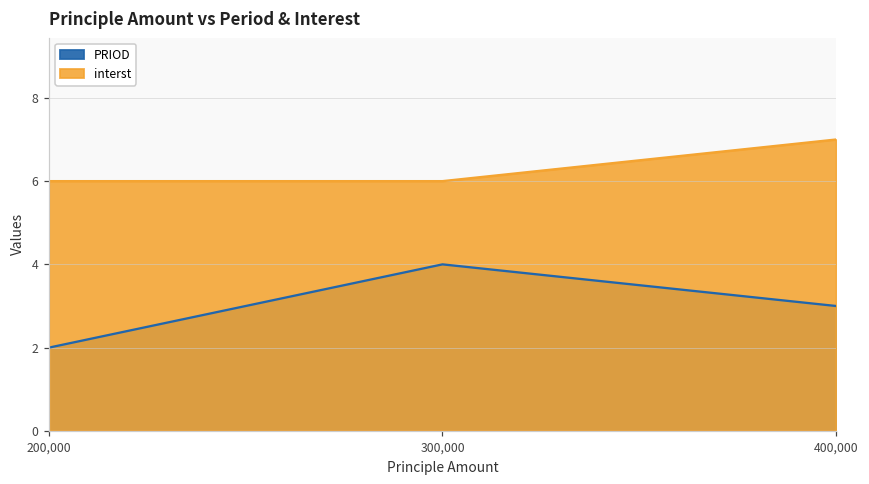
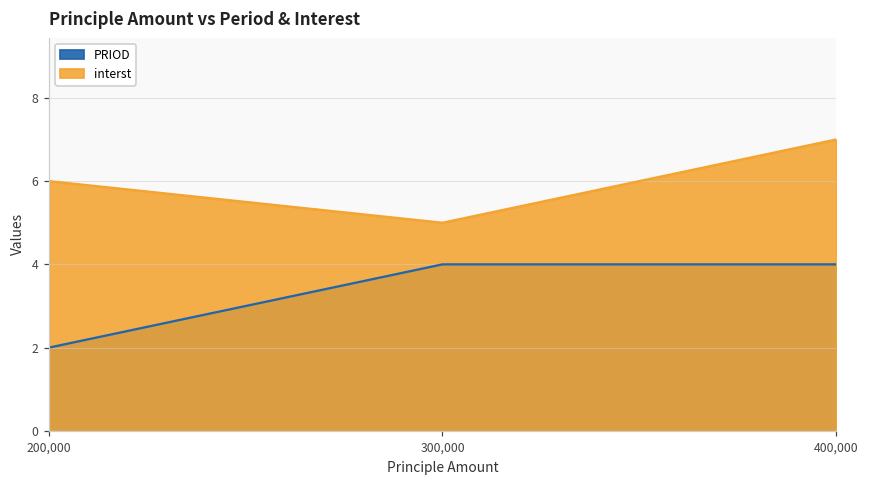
  {
    "PRIOD": {
      "200,000": 2,
      "300,000": 4,
-     "400,000": 3
+     "400,000": 4
    },
    "interst": {
      "200,000": 6,
-     "300,000": 6,
+     "300,000": 5,
      "400,000": 7
    }
  }
